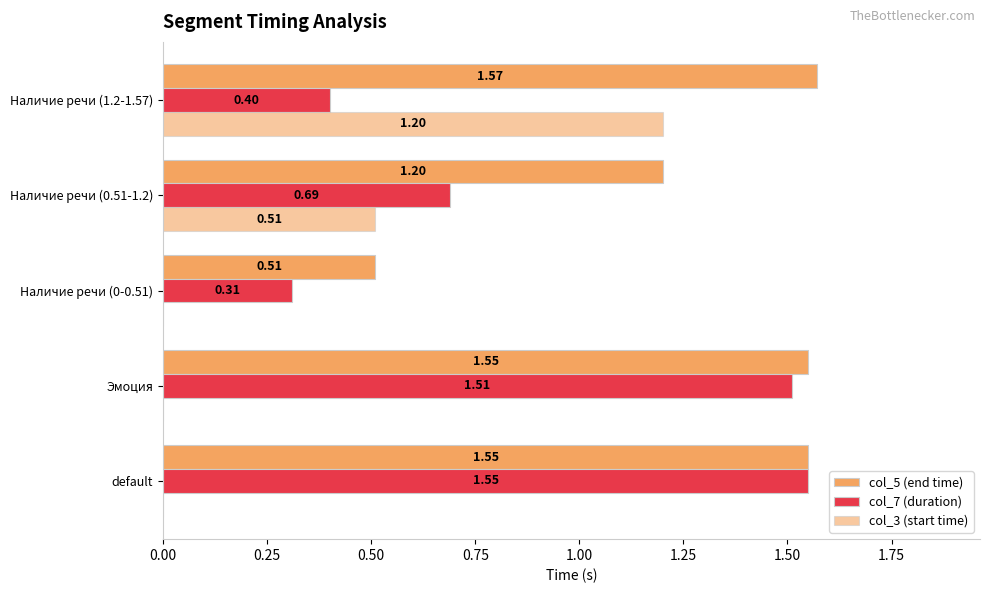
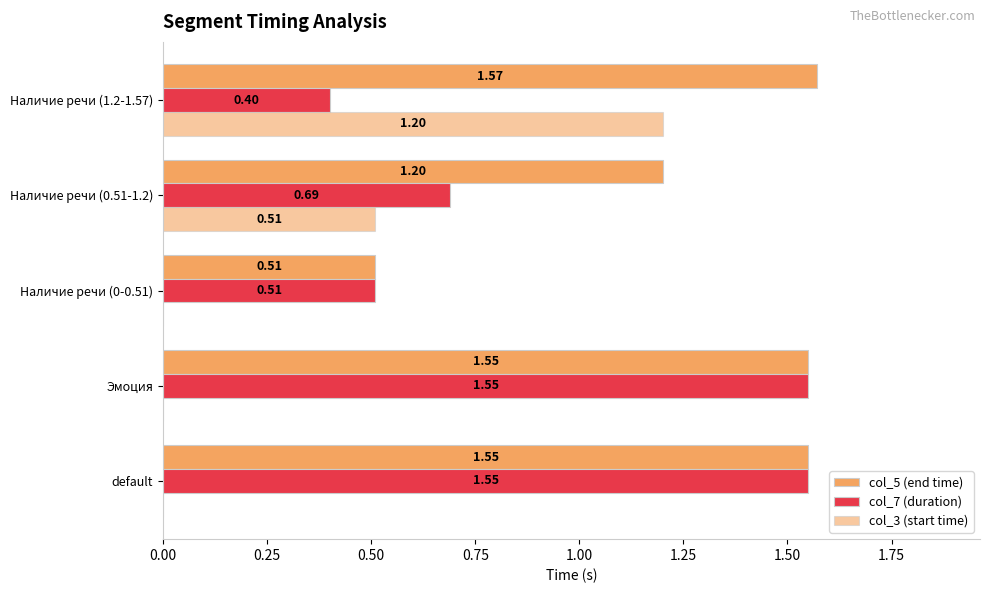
  {
    "col_7 (duration)": {
      "Наличие речи (1.2-1.57)": 0.40,
      "Наличие речи (0.51-1.2)": 0.69,
-     "Наличие речи (0-0.51)": 0.31,
-     "Эмоция": 1.51,
+     "Наличие речи (0-0.51)": 0.51,
+     "Эмоция": 1.55,
      "default": 1.55
    }
  }
